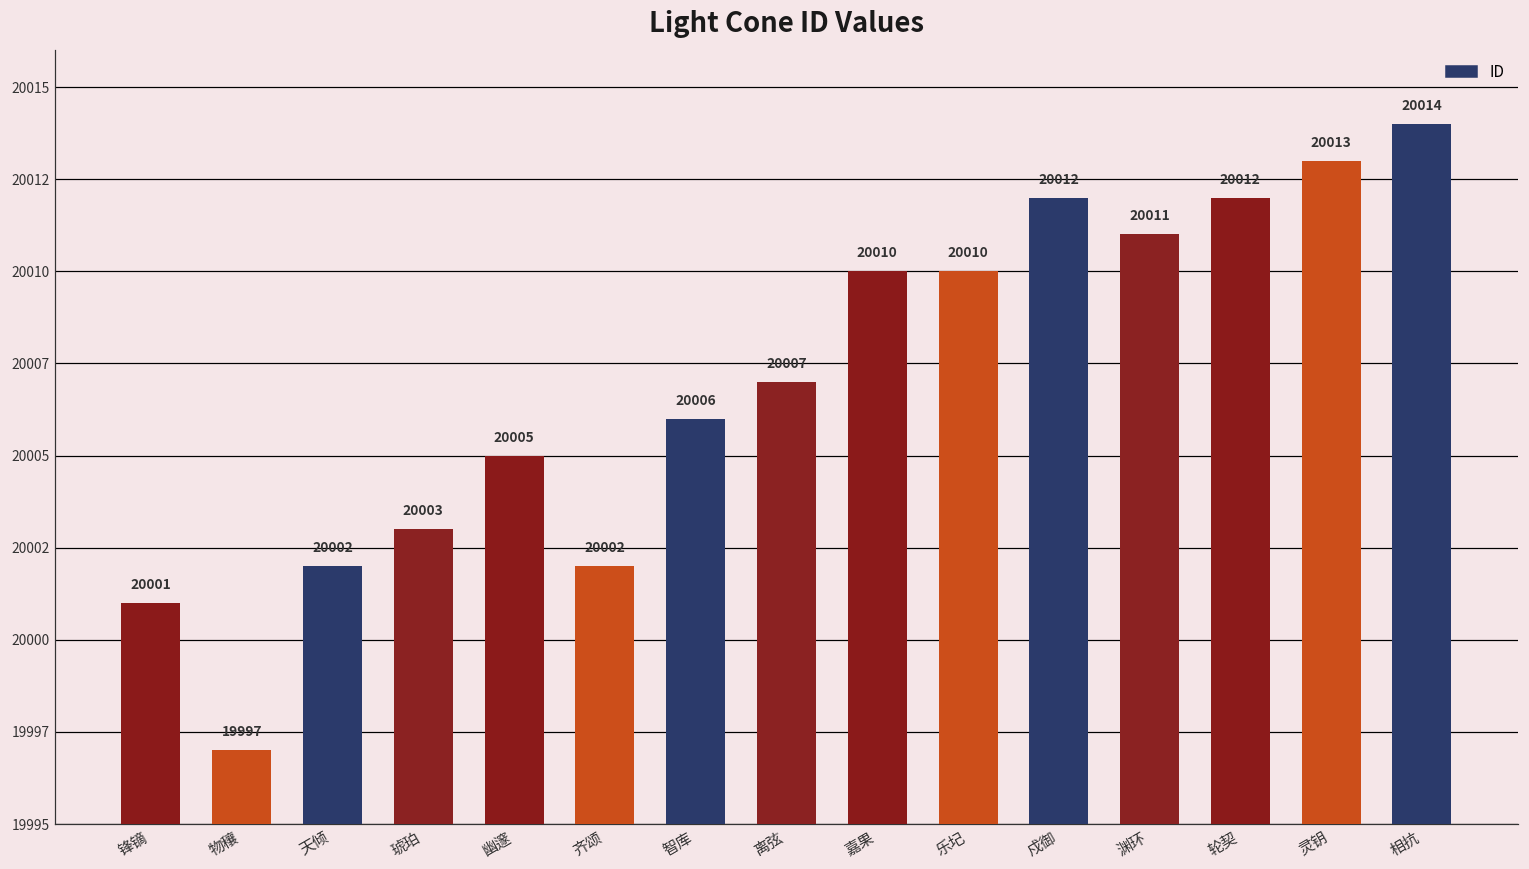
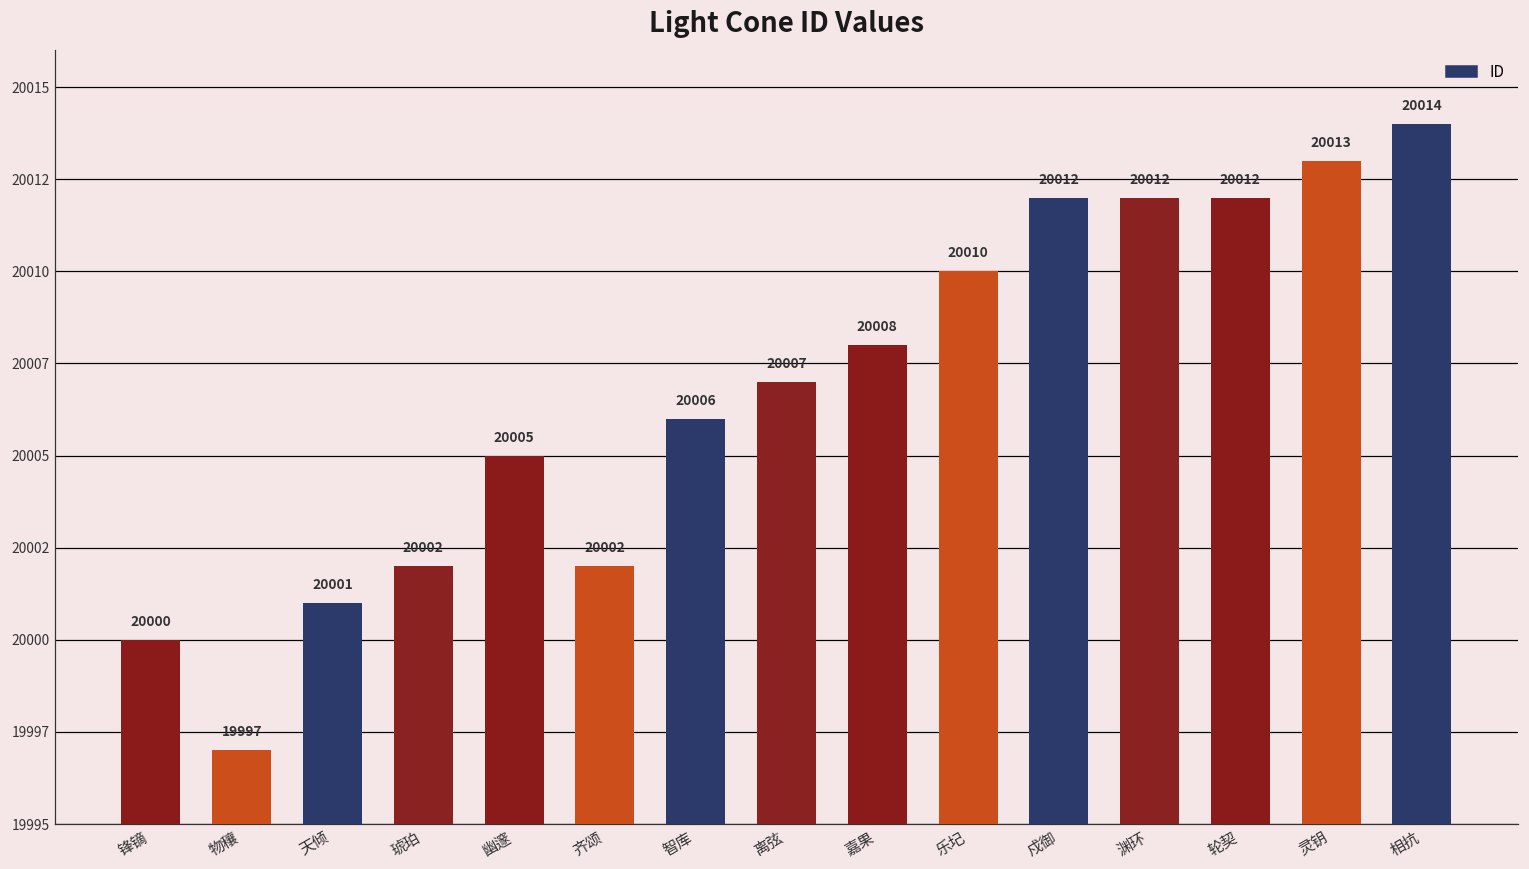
  {
-   "锋镝": 20001,
+   "锋镝": 20000,
    "物穰": 19997,
-   "天倾": 20002,
-   "琥珀": 20003,
+   "天倾": 20001,
+   "琥珀": 20002,
    "幽邃": 20005,
    "齐颂": 20002,
    "智库": 20006,
    "离弦": 20007,
-   "嘉果": 20010,
+   "嘉果": 20008,
    "乐圮": 20010,
    "戍御": 20012,
-   "渊环": 20011,
+   "渊环": 20012,
    "轮契": 20012,
    "灵钥": 20013,
    "相抗": 20014
  }
